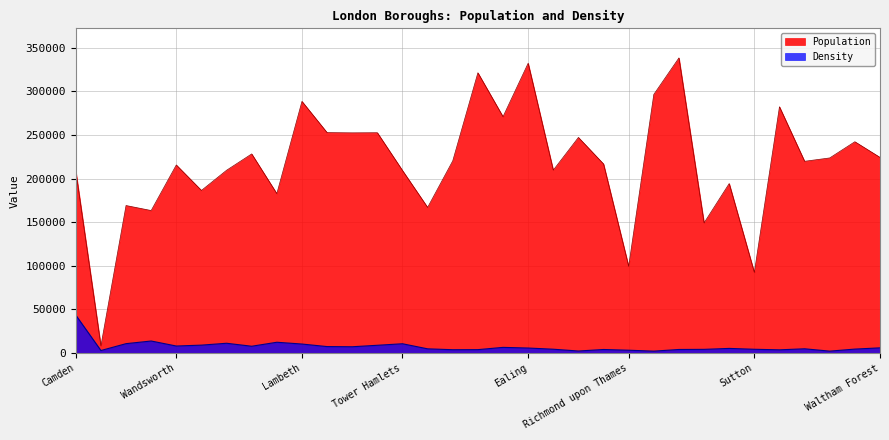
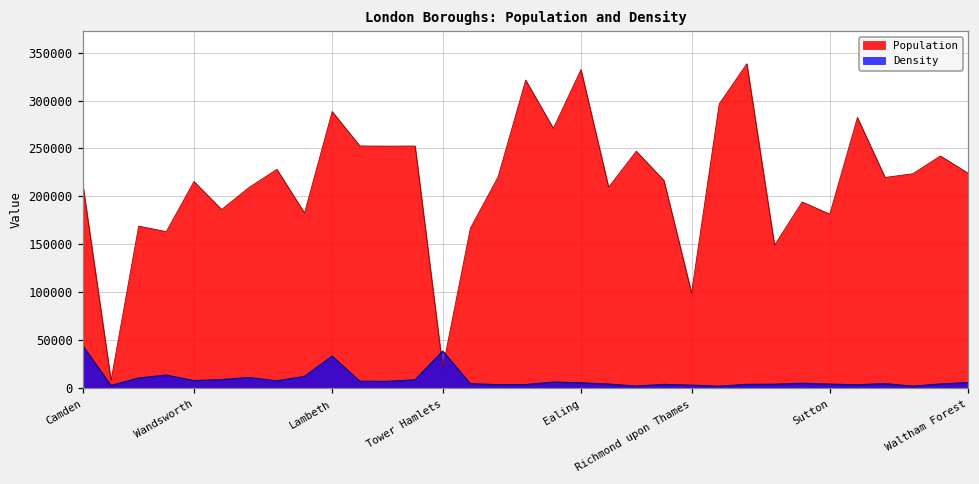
  {
    "Population": {
      "Camden": 210000,
      "Wandsworth": 220000,
      "Lambeth": 290000,
-     "Tower Hamlets": 210000,
+     "Tower Hamlets": 20000,
      "Ealing": 330000,
      "Richmond upon Thames": 100000,
-     "Sutton": 90000,
+     "Sutton": 180000,
      "Waltham Forest": 220000
    },
    "Density": {
      "Camden": 40000,
      "Wandsworth": 10000,
-     "Lambeth": 10000,
-     "Tower Hamlets": 10000,
+     "Lambeth": 30000,
+     "Tower Hamlets": 40000,
      "Ealing": 10000,
      "Richmond upon Thames": 0,
      "Sutton": 0,
      "Waltham Forest": 10000
    }
  }
